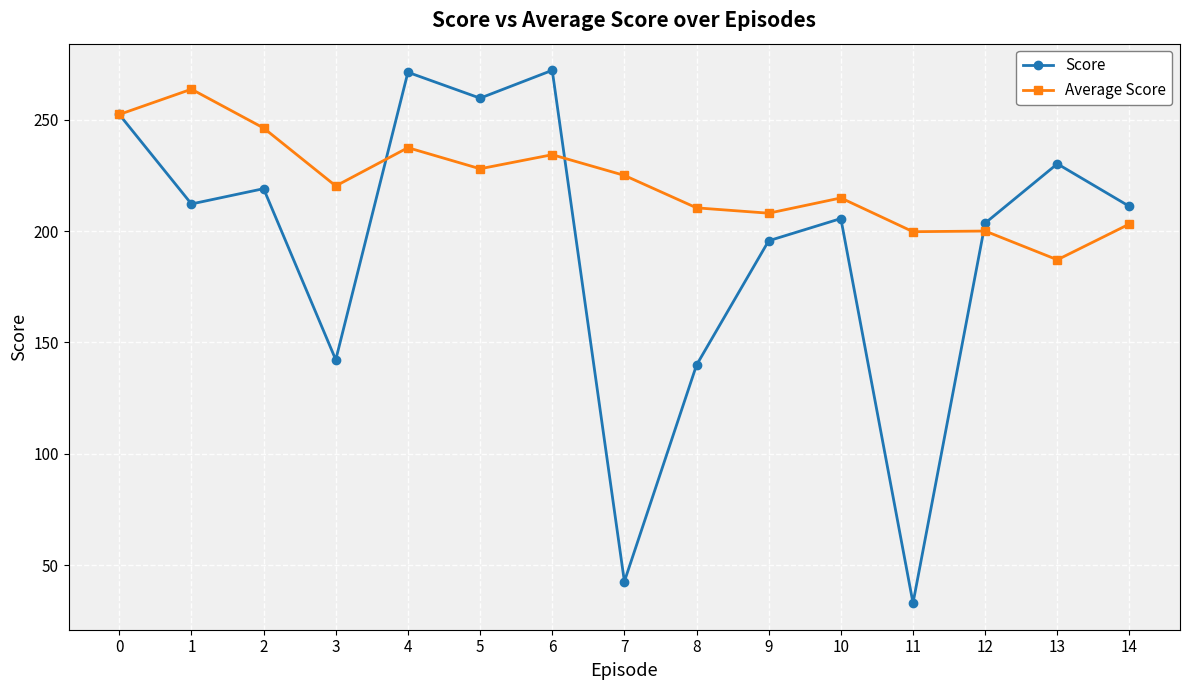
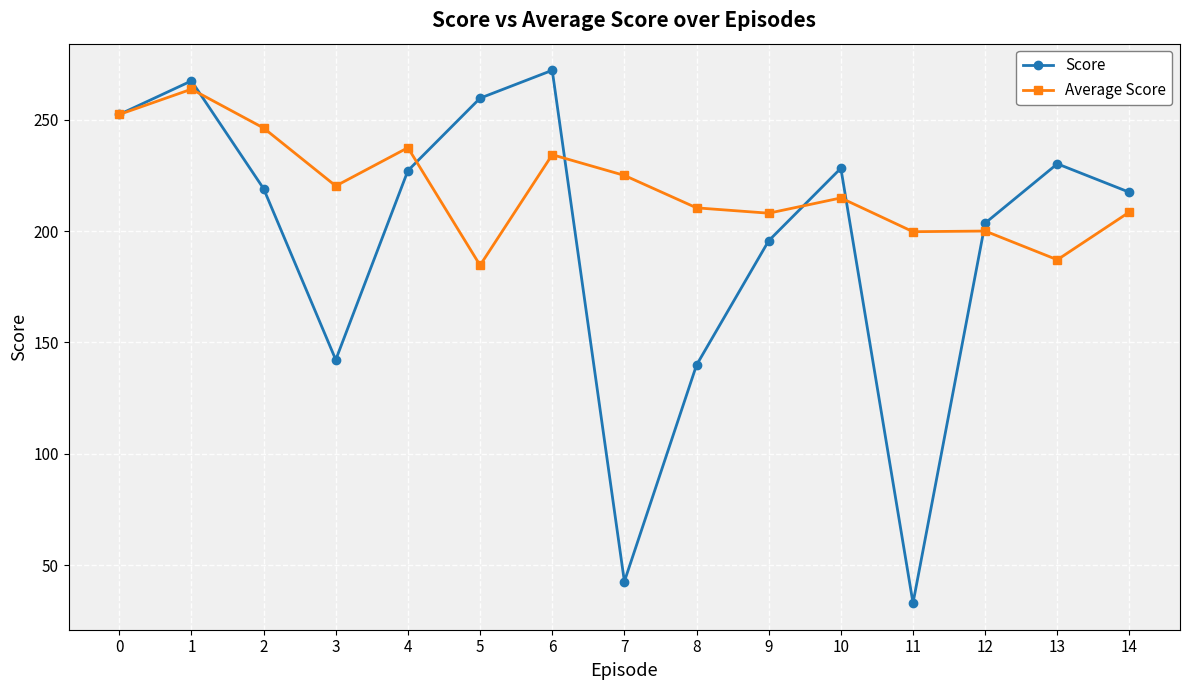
  {
    "Score": {
-     "1": 212,
+     "1": 268,
      "2": 219,
      "3": 142,
-     "4": 271,
+     "4": 227,
      "5": 260,
      "6": 272,
      "7": 43,
      "8": 140,
      "9": 196,
-     "10": 206,
+     "10": 228,
      "11": 33,
      "12": 204,
      "13": 230,
-     "14": 211
+     "14": 217
    },
    "Average Score": {
      "1": 264,
      "2": 246,
      "3": 220,
      "4": 238,
-     "5": 228,
+     "5": 185,
      "6": 234,
      "7": 225,
      "8": 210,
      "9": 208,
      "10": 215,
      "11": 200,
      "12": 200,
      "13": 187,
-     "14": 203
+     "14": 209
    }
  }
